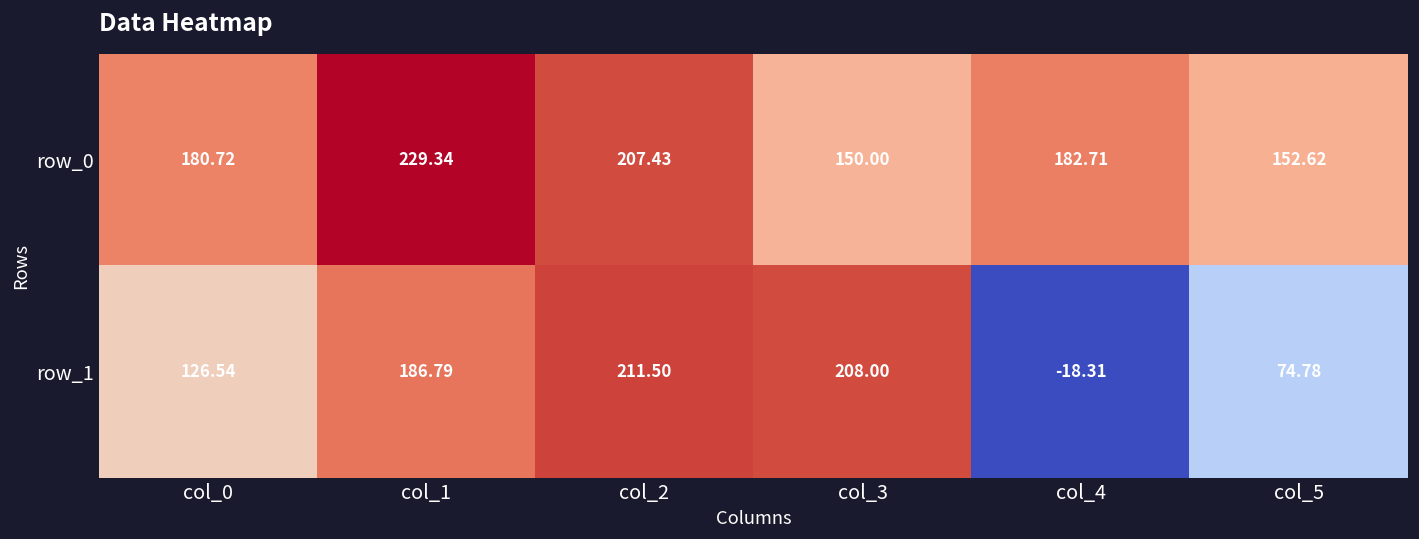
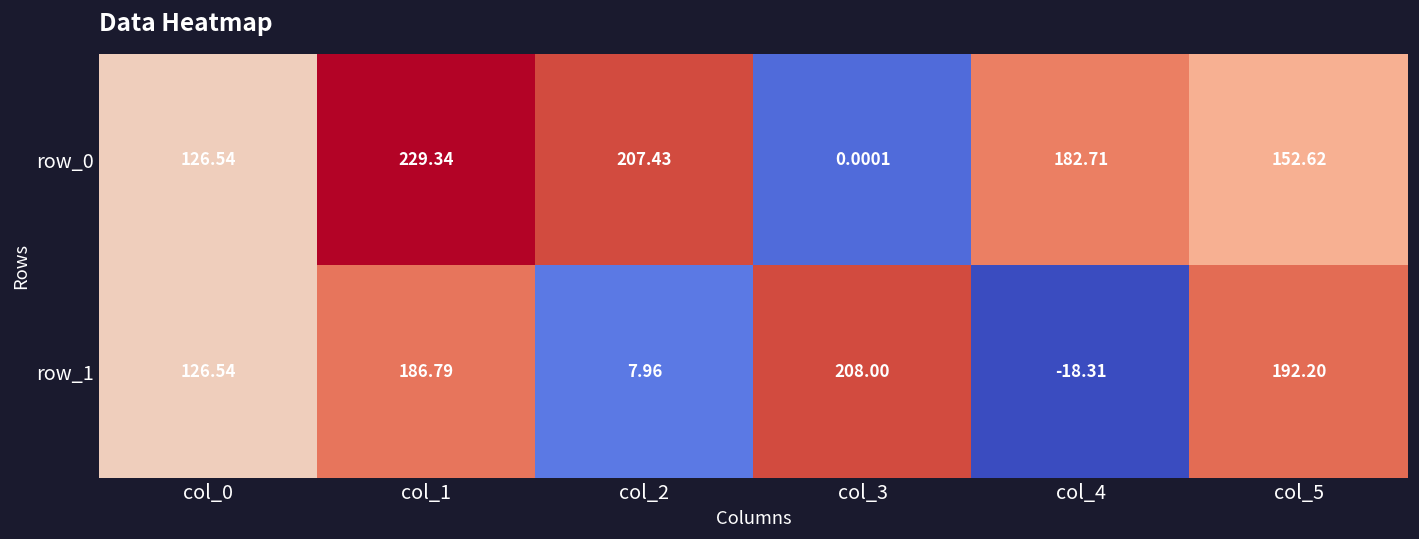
  {
    "row_0": {
-     "col_0": 180.72,
+     "col_0": 126.54,
      "col_1": 229.34,
      "col_2": 207.43,
-     "col_3": 150.00,
+     "col_3": 0.0001,
      "col_4": 182.71,
      "col_5": 152.62
    },
    "row_1": {
      "col_0": 126.54,
      "col_1": 186.79,
-     "col_2": 211.50,
+     "col_2": 7.96,
      "col_3": 208.00,
      "col_4": -18.31,
-     "col_5": 74.78
+     "col_5": 192.20
    }
  }
